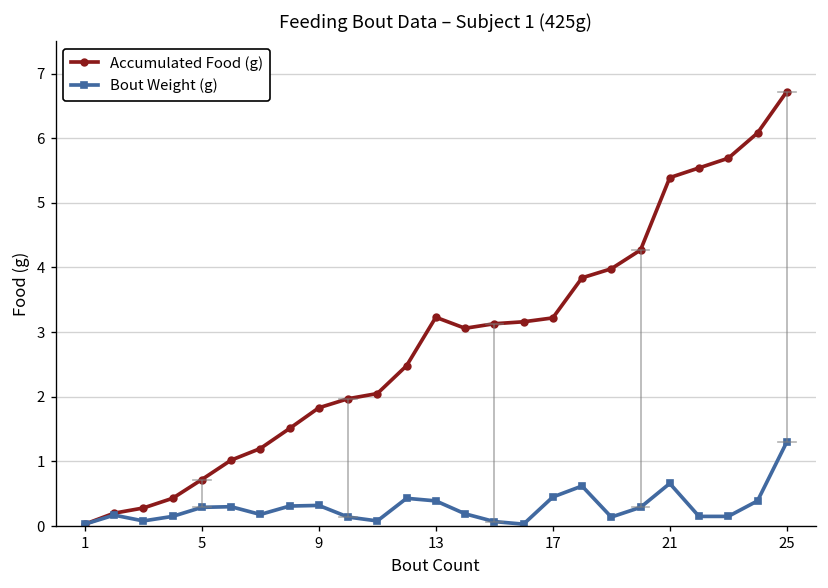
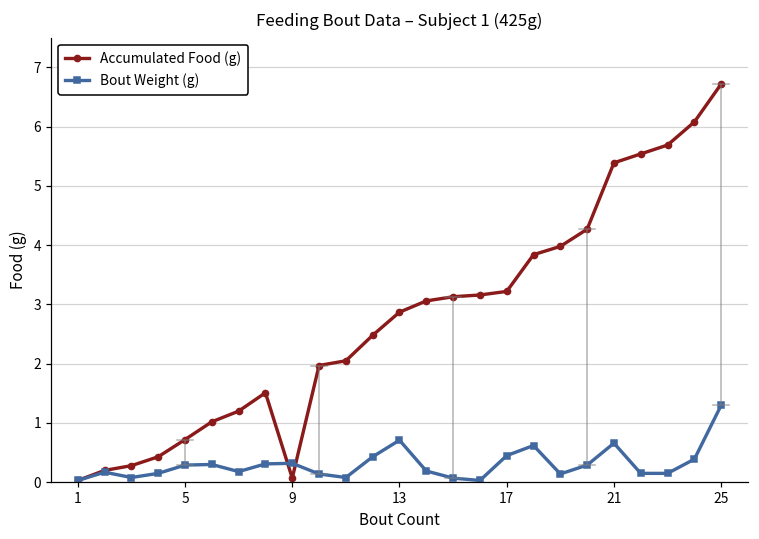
  {
    "Accumulated Food (g)": {
      "5": 0.7,
-     "9": 1.8,
-     "13": 3.2,
+     "9": 0.1,
+     "13": 2.9,
      "17": 3.2,
      "21": 5.4,
      "25": 6.7
    },
    "Bout Weight (g)": {
      "5": 0.3,
      "9": 0.3,
-     "13": 0.4,
+     "13": 0.7,
      "17": 0.5,
      "21": 0.7,
      "25": 1.3
    }
  }
